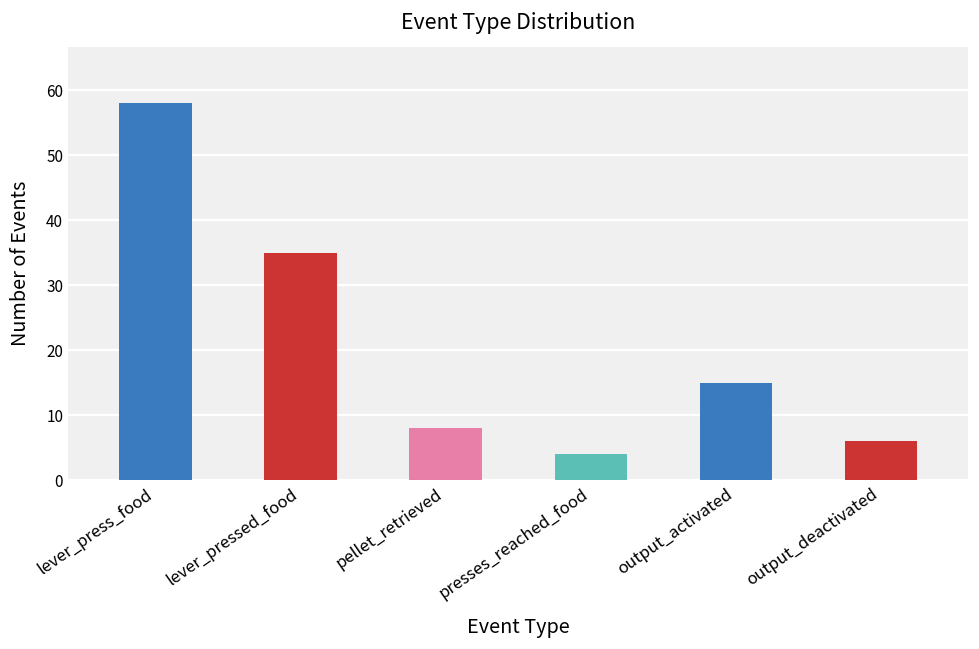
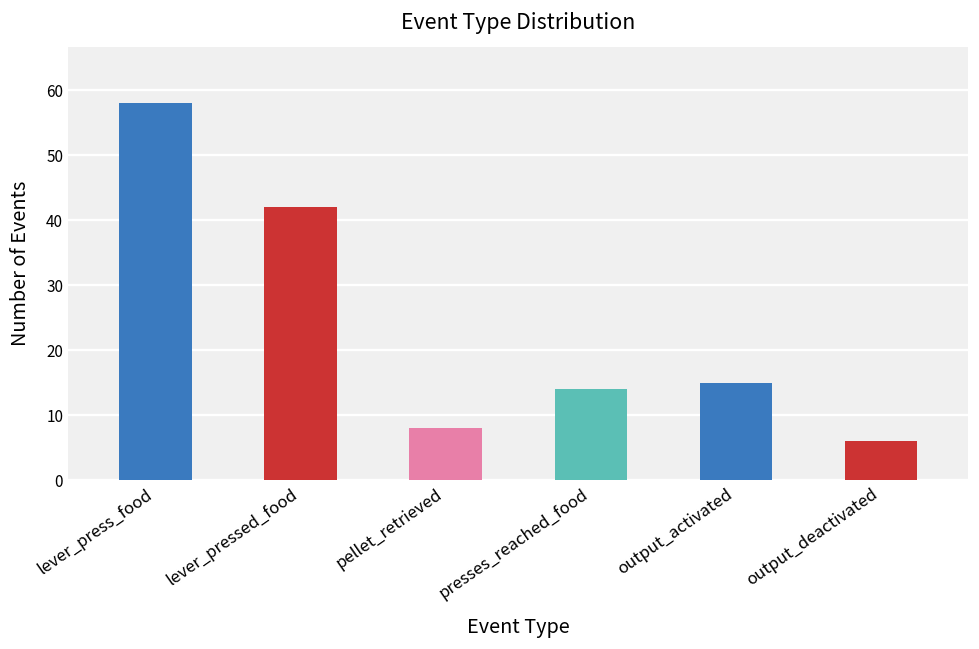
  {
    "lever_press_food": 58,
-   "lever_pressed_food": 35,
+   "lever_pressed_food": 42,
    "pellet_retrieved": 8,
-   "presses_reached_food": 4,
+   "presses_reached_food": 14,
    "output_activated": 15,
    "output_deactivated": 6
  }
